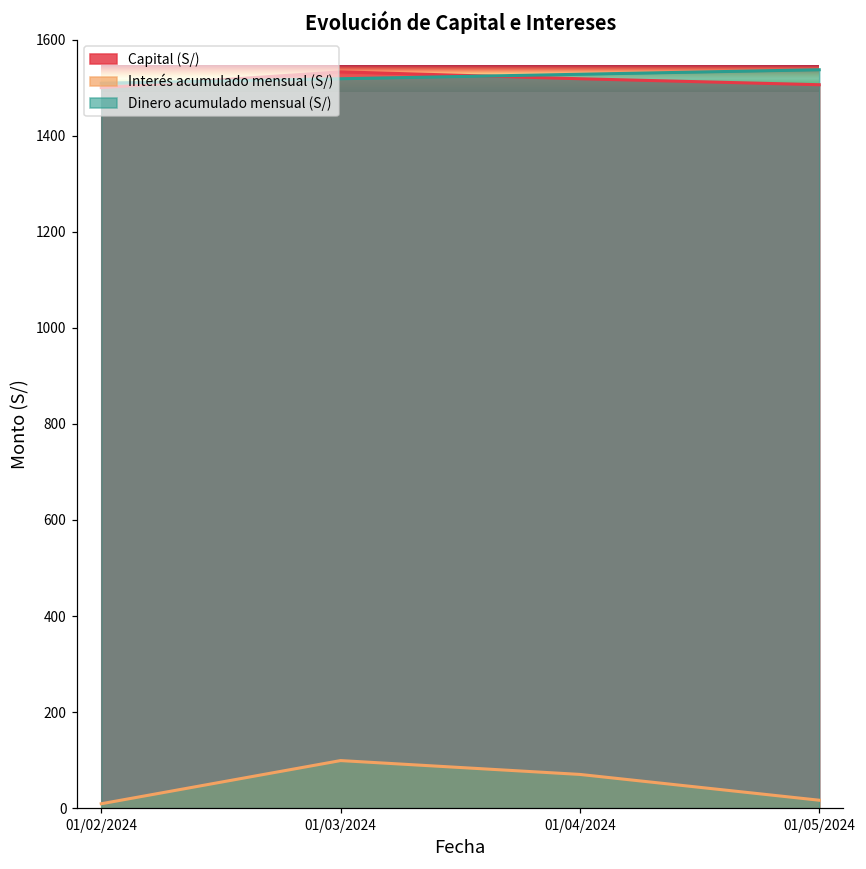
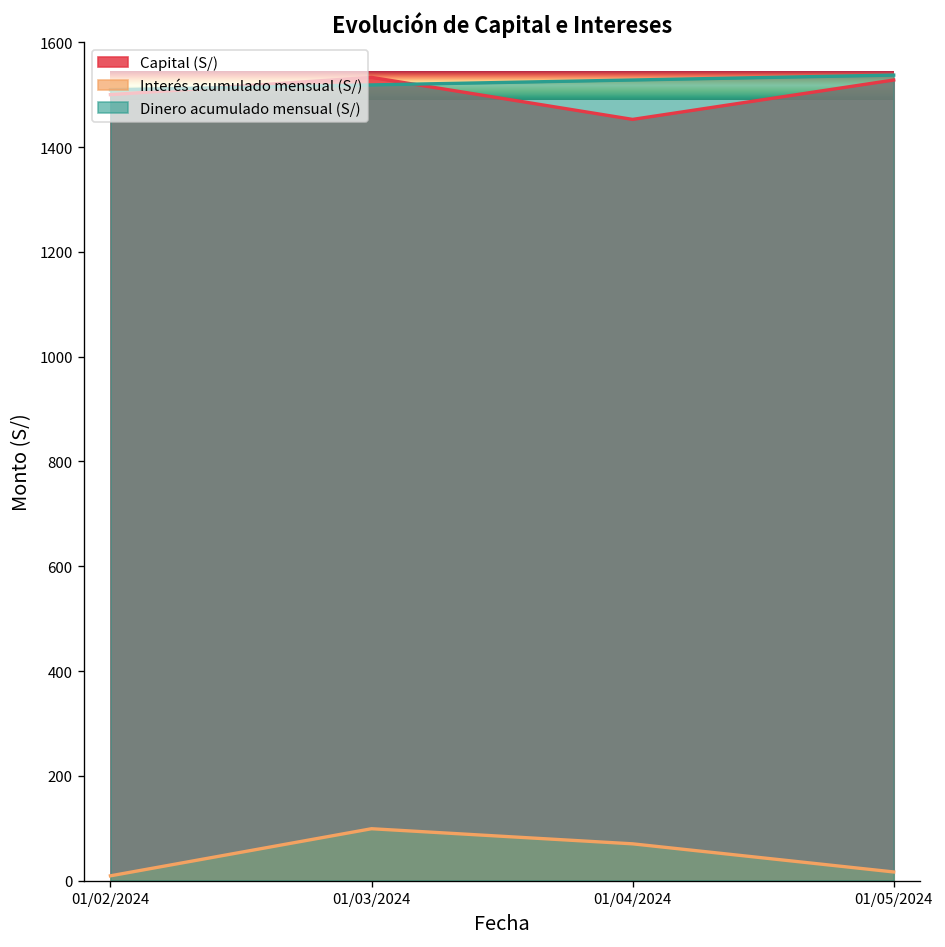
  {
    "Capital (S/)": {
      "01/03/2024": 1530,
-     "01/04/2024": 1520,
-     "01/05/2024": 1510
+     "01/04/2024": 1450,
+     "01/05/2024": 1530
    },
    "Interés acumulado mensual (S/)": {
      "01/02/2024": 10,
      "01/03/2024": 100,
      "01/04/2024": 70,
      "01/05/2024": 20
    },
    "Dinero acumulado mensual (S/)": {
      "01/03/2024": 1520,
      "01/04/2024": 1530,
      "01/05/2024": 1540
    }
  }
